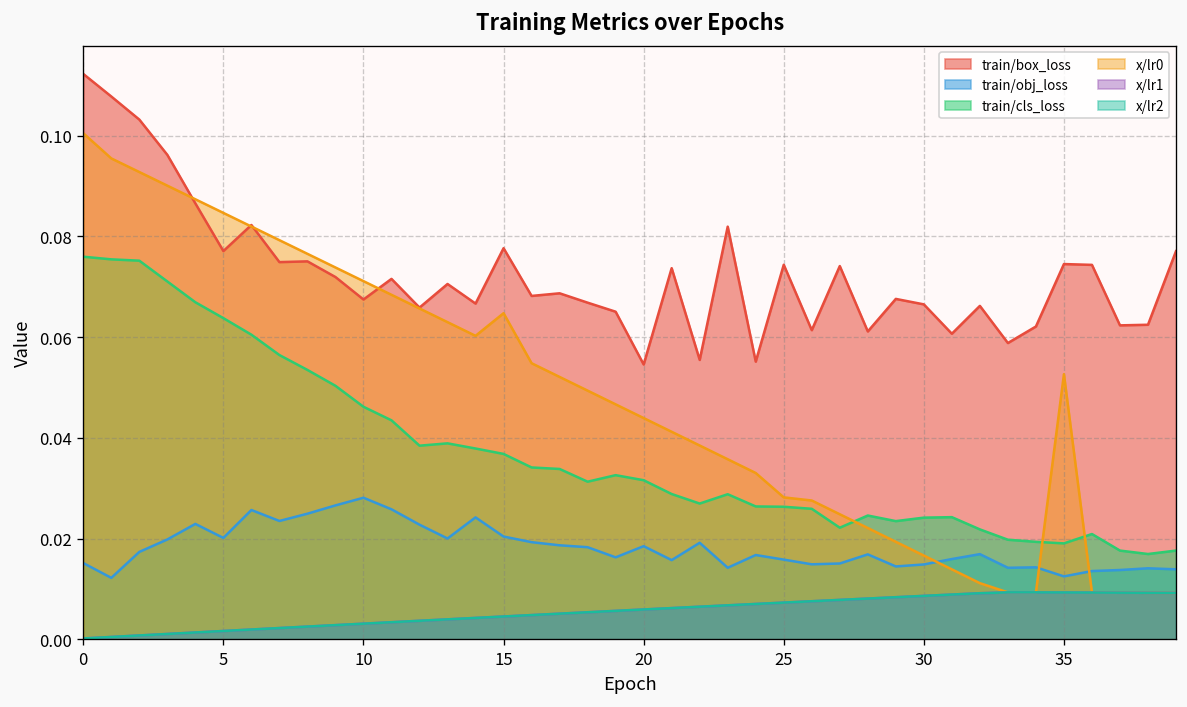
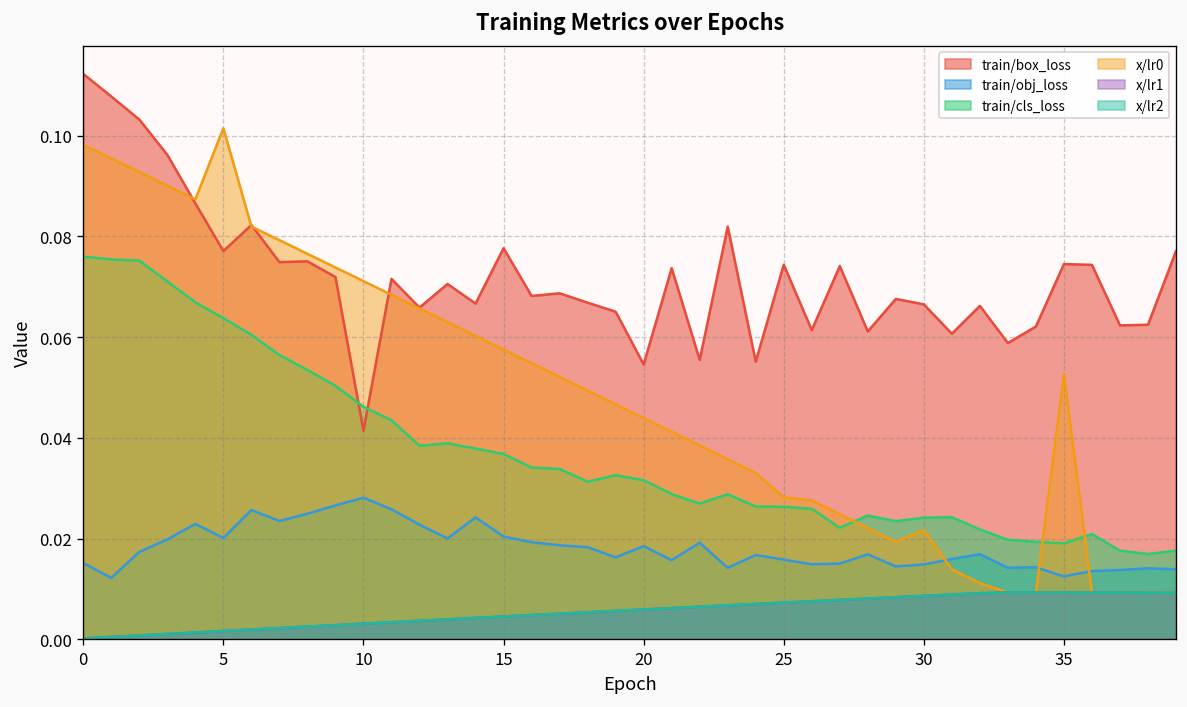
  {
    "train/box_loss": {
      "0": 0.112,
      "5": 0.077,
-     "10": 0.067,
+     "10": 0.041,
      "15": 0.078,
      "20": 0.055,
      "25": 0.074,
      "30": 0.067,
      "35": 0.075
    },
    "x/lr0": {
-     "0": 0.101,
-     "5": 0.085,
+     "0": 0.098,
+     "5": 0.101,
      "10": 0.071,
-     "15": 0.065,
+     "15": 0.058,
      "20": 0.044,
      "25": 0.028,
-     "30": 0.017,
+     "30": 0.022,
      "35": 0.053
    }
  }
